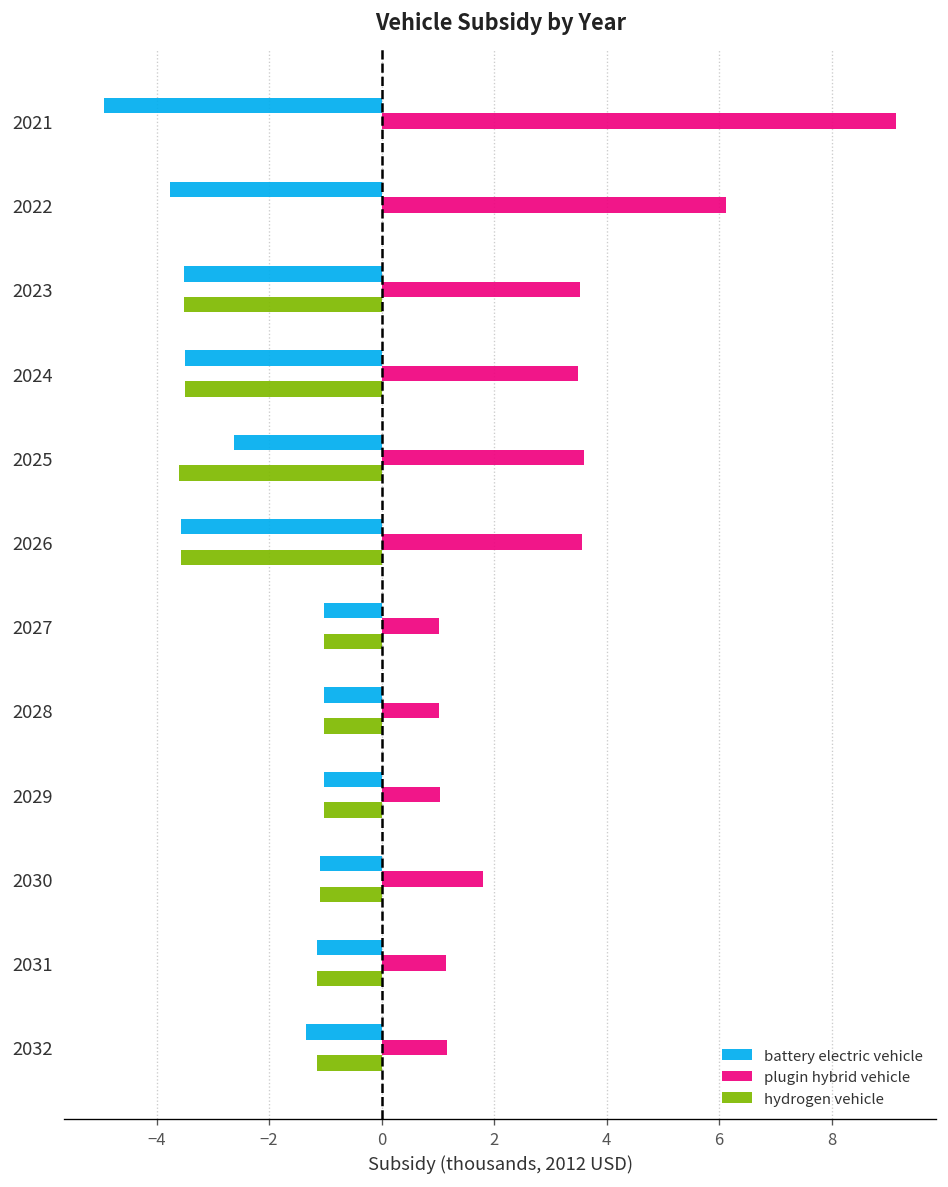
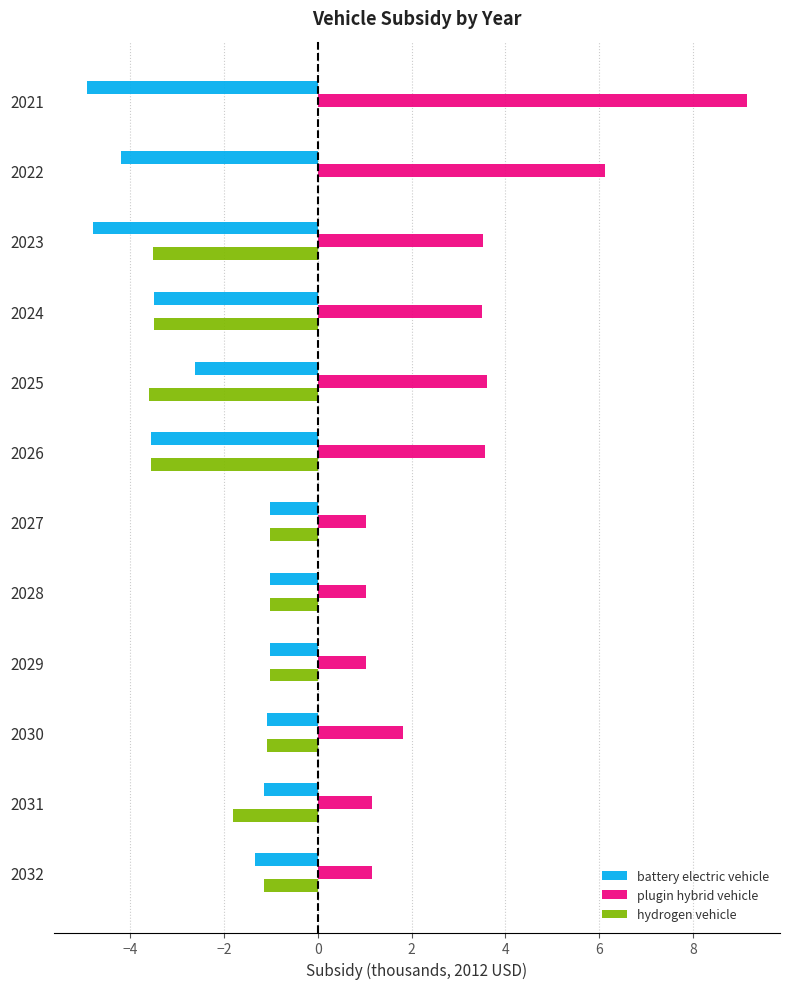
  {
    "battery electric vehicle": {
      "2021": -4.9,
-     "2022": -3.8,
-     "2023": -3.5,
+     "2022": -4.2,
+     "2023": -4.8,
      "2024": -3.5,
      "2025": -2.6,
      "2026": -3.6,
      "2027": -1.0,
      "2028": -1.0,
      "2029": -1.0,
      "2030": -1.1,
      "2031": -1.1,
      "2032": -1.3
    },
    "plugin hybrid vehicle": {
      "2021": 9.2,
      "2022": 6.1,
      "2023": 3.5,
      "2024": 3.5,
      "2025": 3.6,
      "2026": 3.6,
      "2027": 1.0,
      "2028": 1.0,
      "2029": 1.0,
      "2030": 1.8,
      "2031": 1.1,
      "2032": 1.2
    },
    "hydrogen vehicle": {
      "2021": 0.0,
      "2022": 0.0,
      "2023": -3.5,
      "2024": -3.5,
      "2025": -3.6,
      "2026": -3.6,
      "2027": -1.0,
      "2028": -1.0,
      "2029": -1.0,
      "2030": -1.1,
-     "2031": -1.1,
+     "2031": -1.8,
      "2032": -1.2
    }
  }
